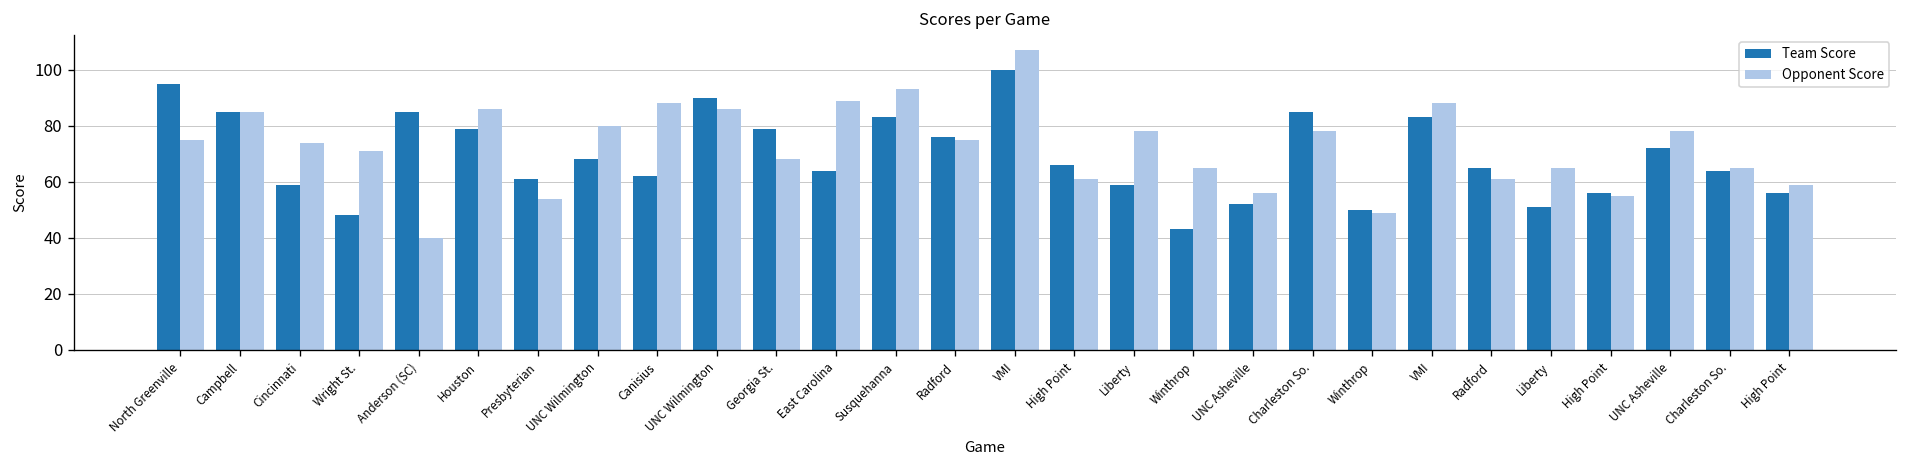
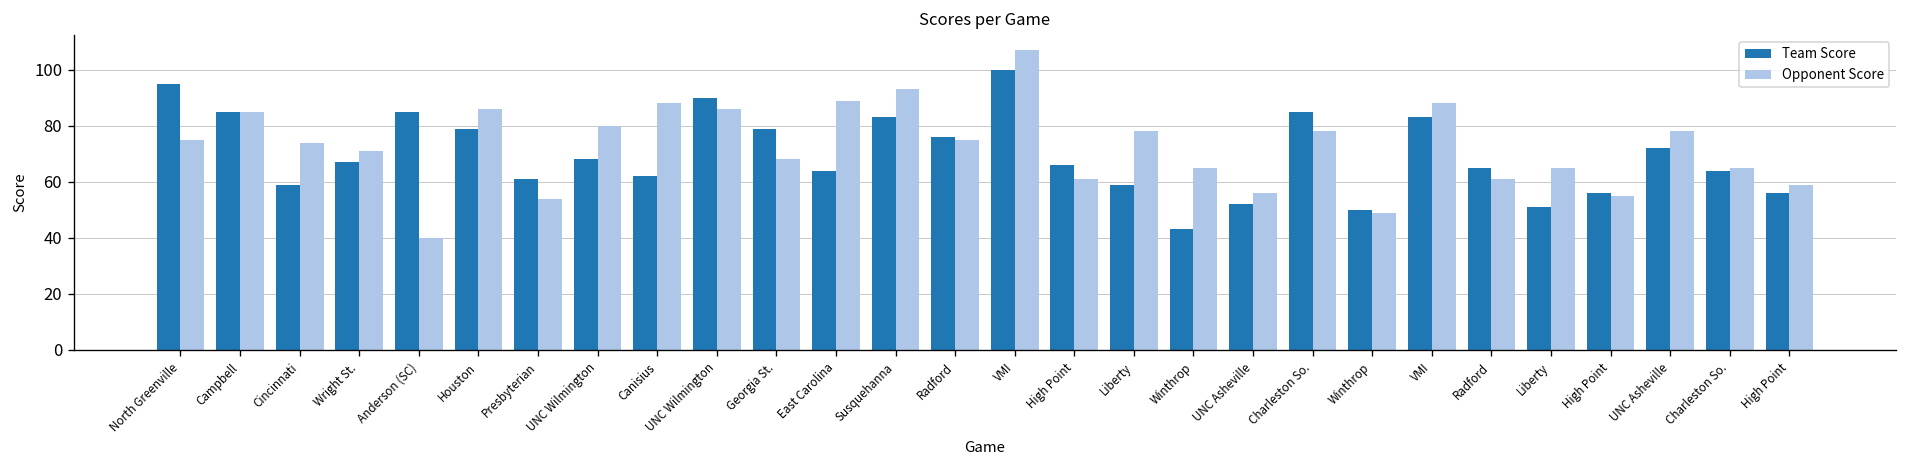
  {
    "Team Score": {
      "North Greenville": 95,
      "Campbell": 85,
      "Cincinnati": 59,
-     "Wright St.": 48,
+     "Wright St.": 67,
      "Anderson (SC)": 85,
      "Houston": 79,
      "Presbyterian": 61,
      "Canisius": 62,
      "Georgia St.": 79,
      "East Carolina": 64,
      "Susquehanna": 83
    },
    "Opponent Score": {
      "North Greenville": 75,
      "Campbell": 85,
      "Cincinnati": 74,
      "Wright St.": 71,
      "Anderson (SC)": 40,
      "Houston": 86,
      "Presbyterian": 54,
      "Canisius": 88,
      "Georgia St.": 68,
      "East Carolina": 89,
      "Susquehanna": 93
    }
  }
